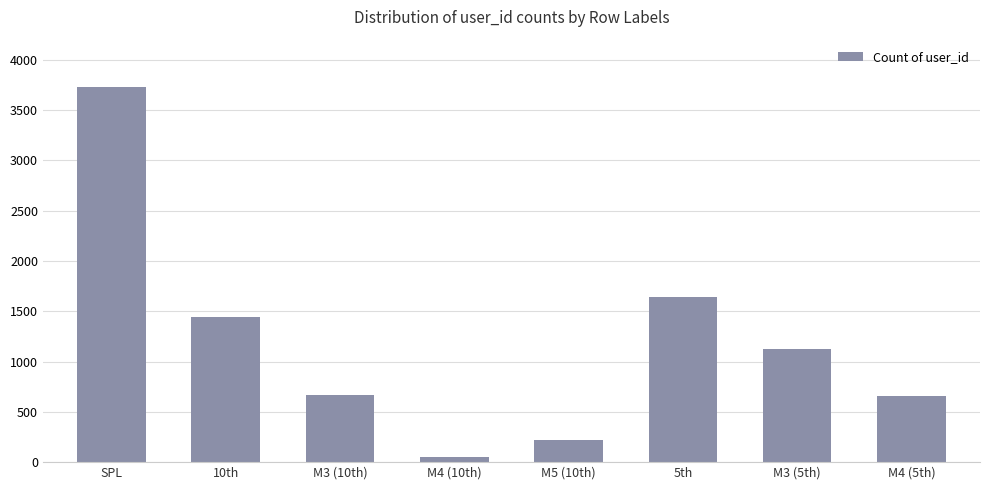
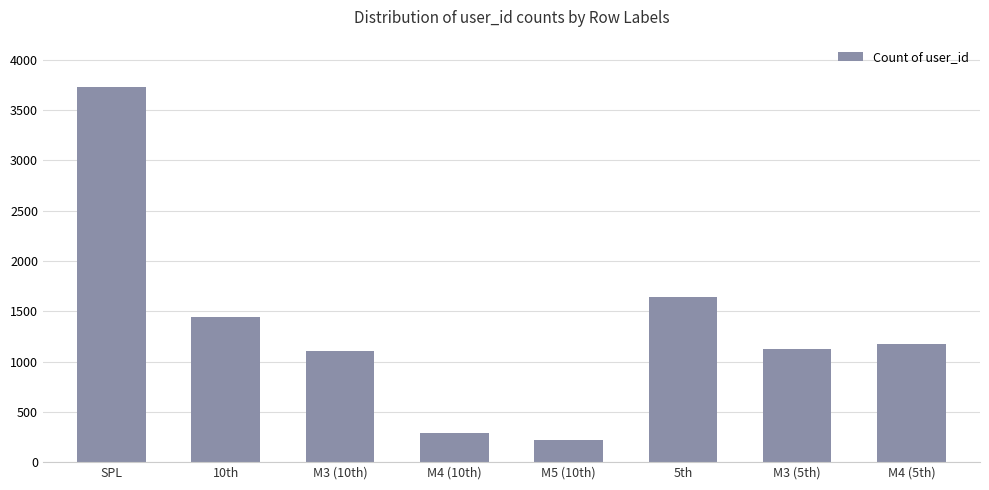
  {
    "SPL": 3730,
    "10th": 1440,
-   "M3 (10th)": 670,
-   "M4 (10th)": 60,
+   "M3 (10th)": 1100,
+   "M4 (10th)": 290,
    "M5 (10th)": 220,
    "5th": 1650,
    "M3 (5th)": 1120,
-   "M4 (5th)": 660
+   "M4 (5th)": 1170
  }
